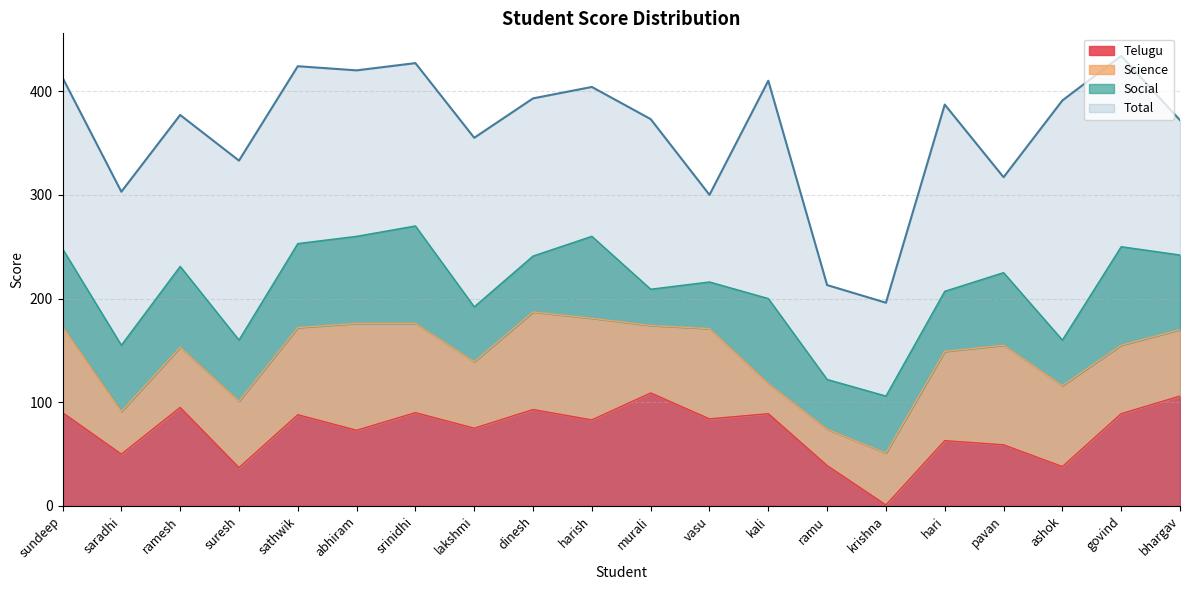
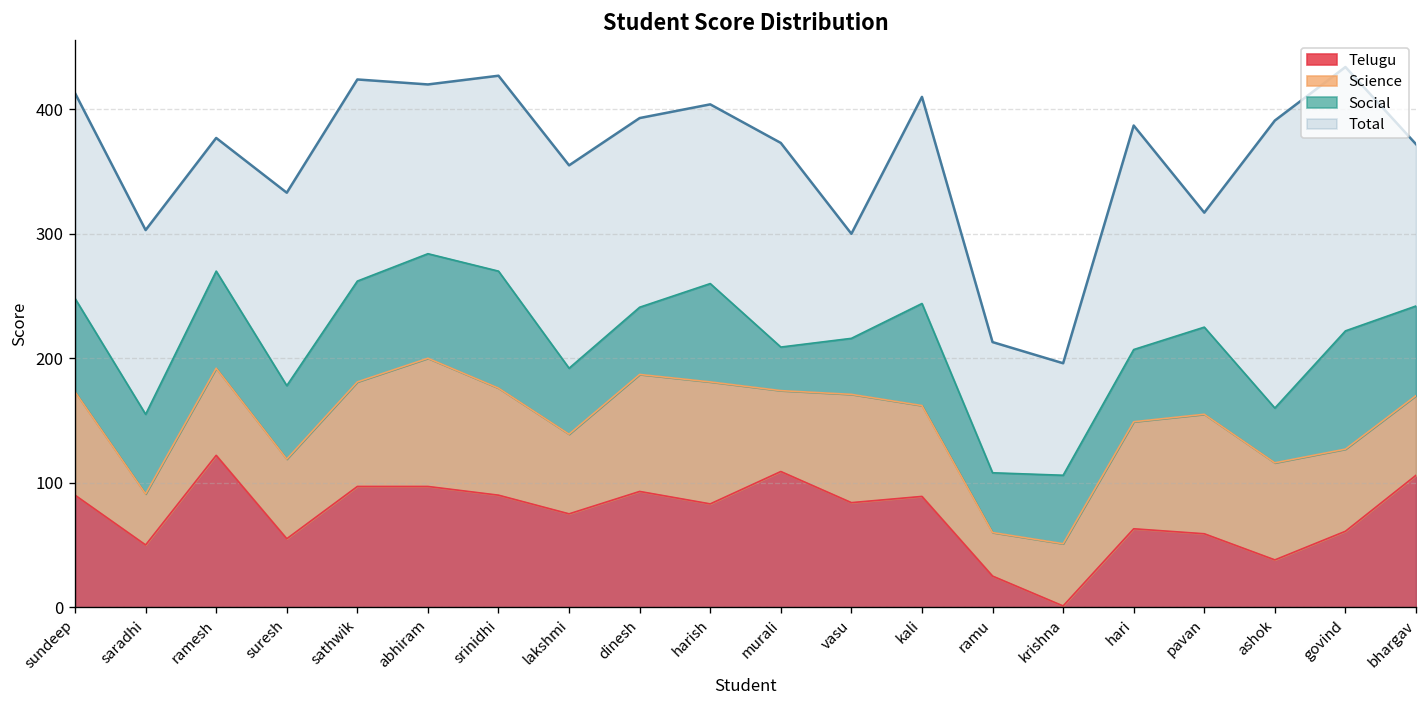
  {
    "Telugu": {
      "sundeep": 90,
      "saradhi": 50,
-     "ramesh": 95,
-     "suresh": 37,
-     "sathwik": 88,
-     "abhiram": 73,
+     "ramesh": 122,
+     "suresh": 55,
+     "sathwik": 97,
+     "abhiram": 97,
      "srinidhi": 90,
      "lakshmi": 75,
      "dinesh": 93,
      "harish": 83,
      "murali": 109,
      "vasu": 84,
      "kali": 89,
-     "ramu": 39,
+     "ramu": 25,
      "krishna": 1,
      "hari": 63,
      "pavan": 59,
      "ashok": 38,
-     "govind": 89,
+     "govind": 61,
      "bhargav": 106
    },
    "Science": {
      "sundeep": 83,
      "saradhi": 41,
-     "ramesh": 58,
+     "ramesh": 70,
      "suresh": 64,
      "sathwik": 84,
      "abhiram": 103,
      "srinidhi": 86,
      "lakshmi": 64,
      "dinesh": 94,
      "harish": 98,
      "murali": 65,
      "vasu": 87,
-     "kali": 29,
+     "kali": 73,
      "ramu": 35,
      "krishna": 50,
      "hari": 86,
      "pavan": 96,
      "ashok": 78,
      "govind": 66,
      "bhargav": 64
    }
  }
